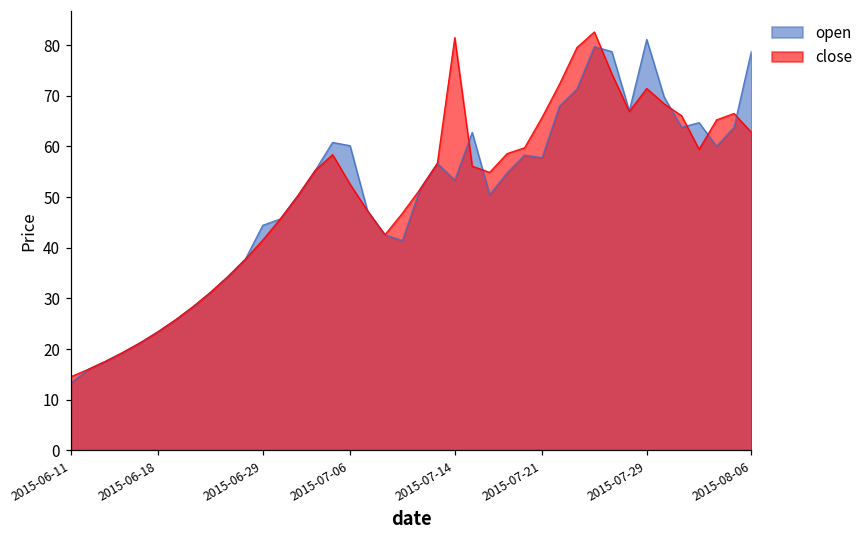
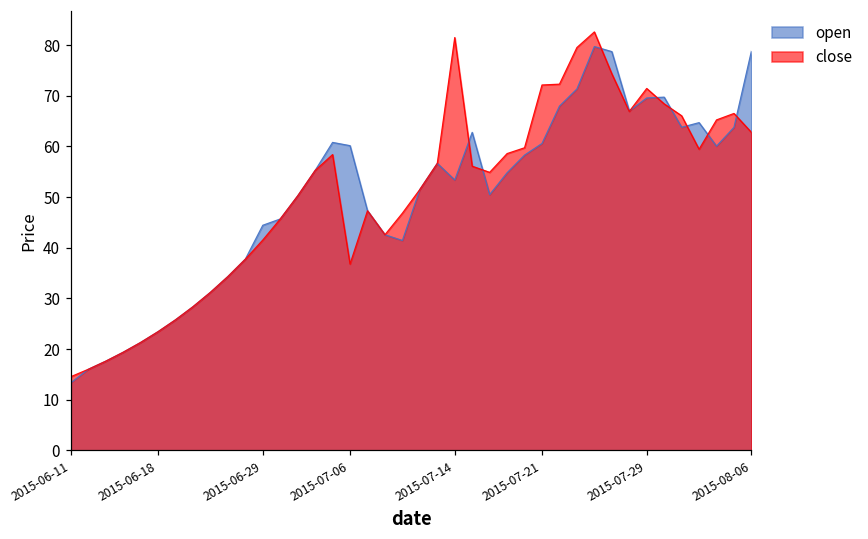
  {
    "open": {
      "2015-06-11": 13,
      "2015-06-29": 44,
      "2015-07-06": 60,
      "2015-07-14": 53,
-     "2015-07-21": 58,
-     "2015-07-29": 81,
+     "2015-07-21": 61,
+     "2015-07-29": 70,
      "2015-08-06": 79
    },
    "close": {
      "2015-06-11": 15,
      "2015-06-29": 42,
-     "2015-07-06": 53,
+     "2015-07-06": 37,
      "2015-07-14": 81,
-     "2015-07-21": 66,
+     "2015-07-21": 72,
      "2015-07-29": 71,
      "2015-08-06": 63
    }
  }
